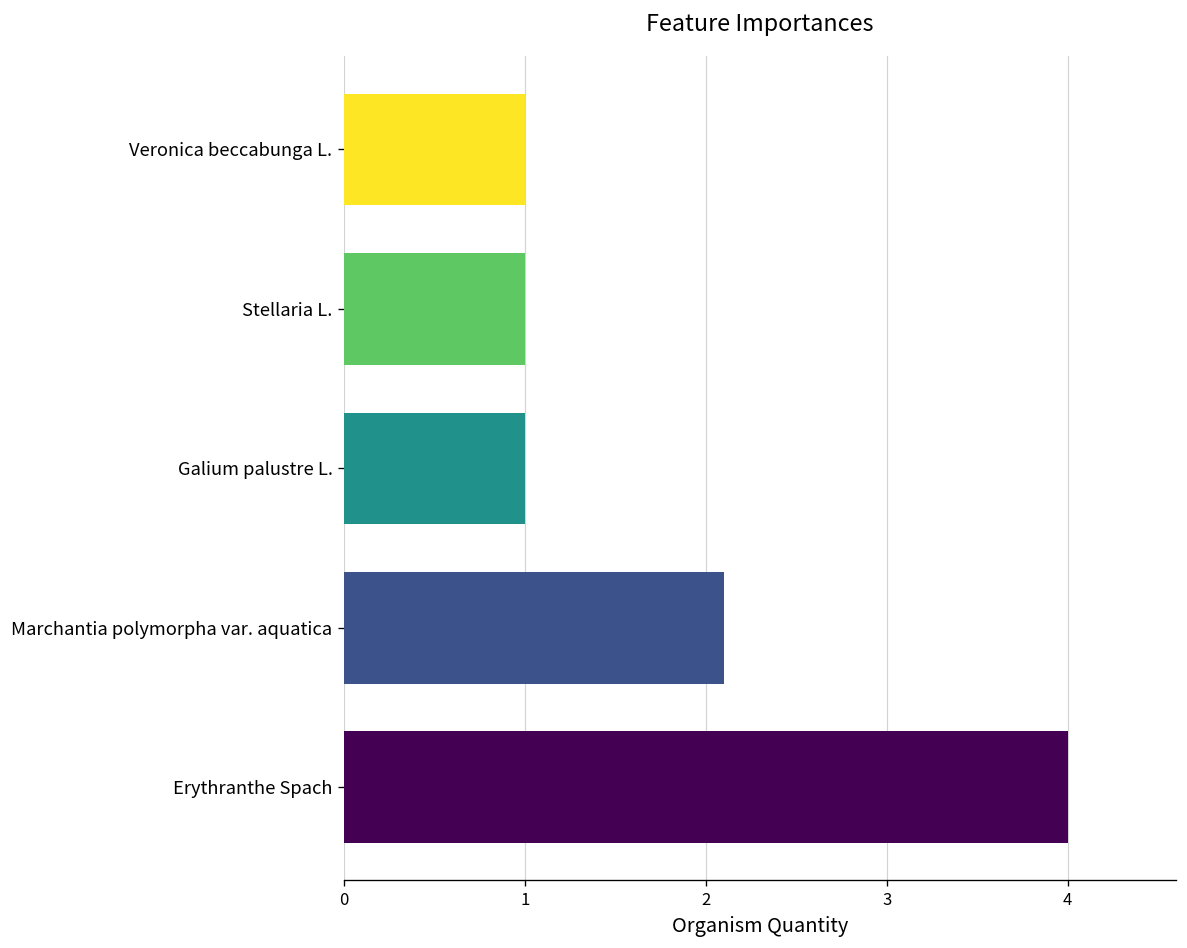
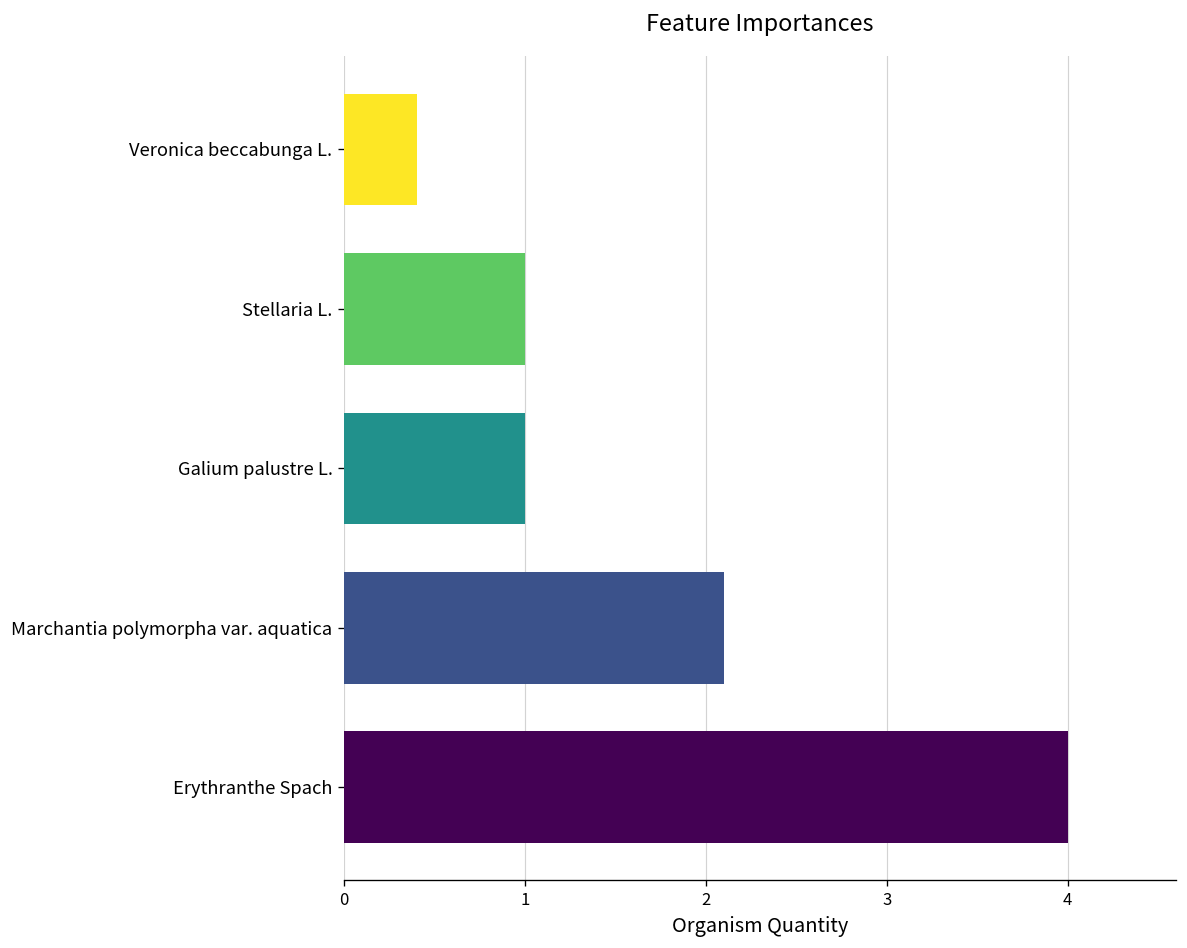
  {
-   "Veronica beccabunga L.": 1.0,
+   "Veronica beccabunga L.": 0.4,
    "Stellaria L.": 1.0,
    "Galium palustre L.": 1.0,
    "Marchantia polymorpha var. aquatica": 2.1,
    "Erythranthe Spach": 4.0
  }
